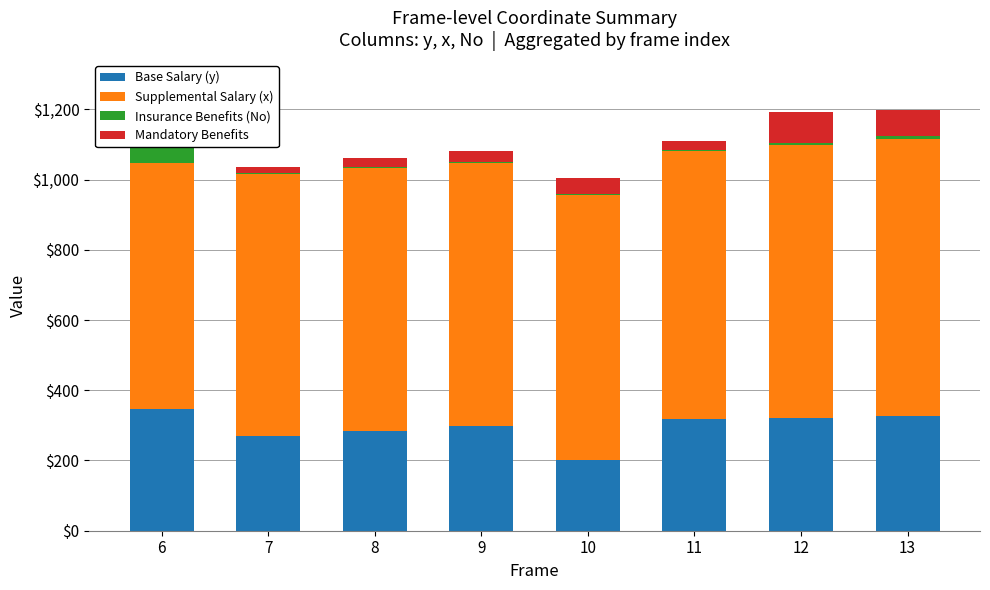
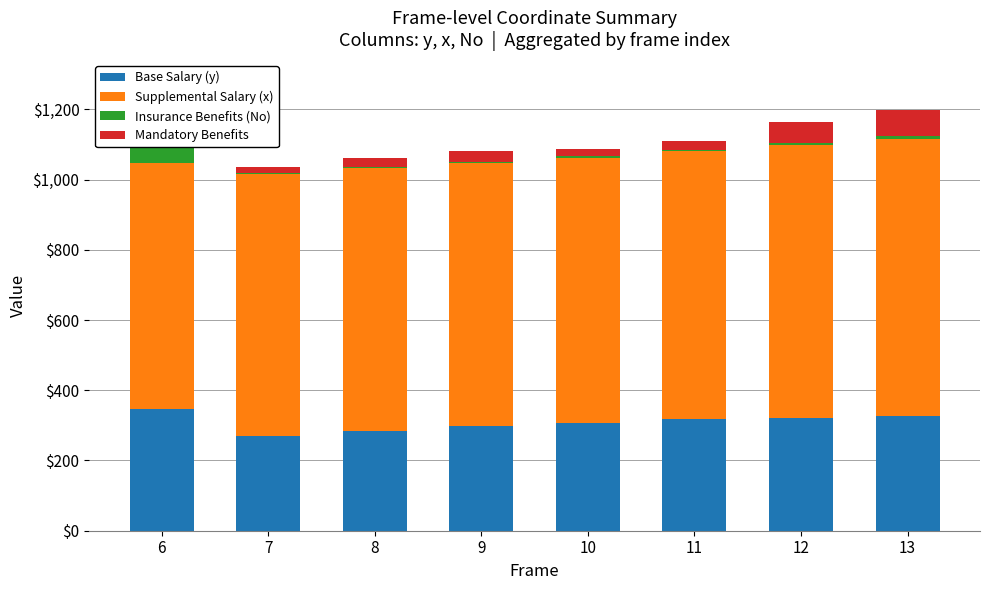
  {
    "Base Salary (y)": {
      "6": "$350",
      "7": "$270",
      "8": "$290",
      "9": "$300",
-     "10": "$200",
+     "10": "$310",
      "11": "$320",
      "12": "$320",
      "13": "$330"
    },
    "Supplemental Salary (x)": {
      "6": "$700",
      "7": "$750",
      "8": "$750",
      "9": "$750",
      "10": "$750",
      "11": "$760",
      "12": "$780",
      "13": "$790"
    },
    "Mandatory Benefits": {
      "7": "$20",
      "8": "$30",
      "9": "$30",
-     "10": "$50",
+     "10": "$20",
      "11": "$20",
-     "12": "$90",
+     "12": "$60",
      "13": "$70"
    }
  }
